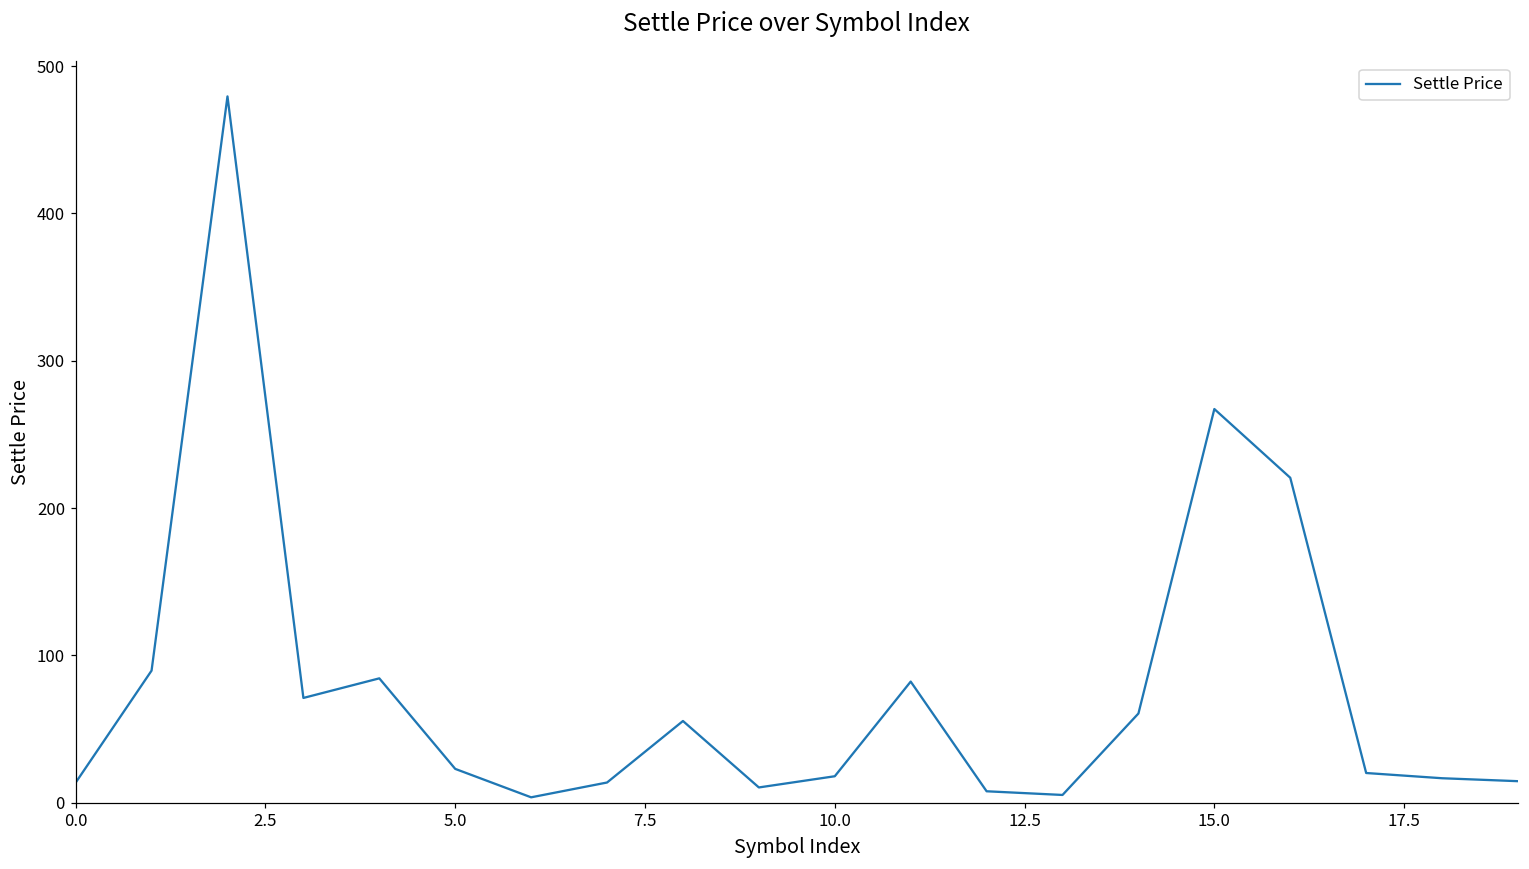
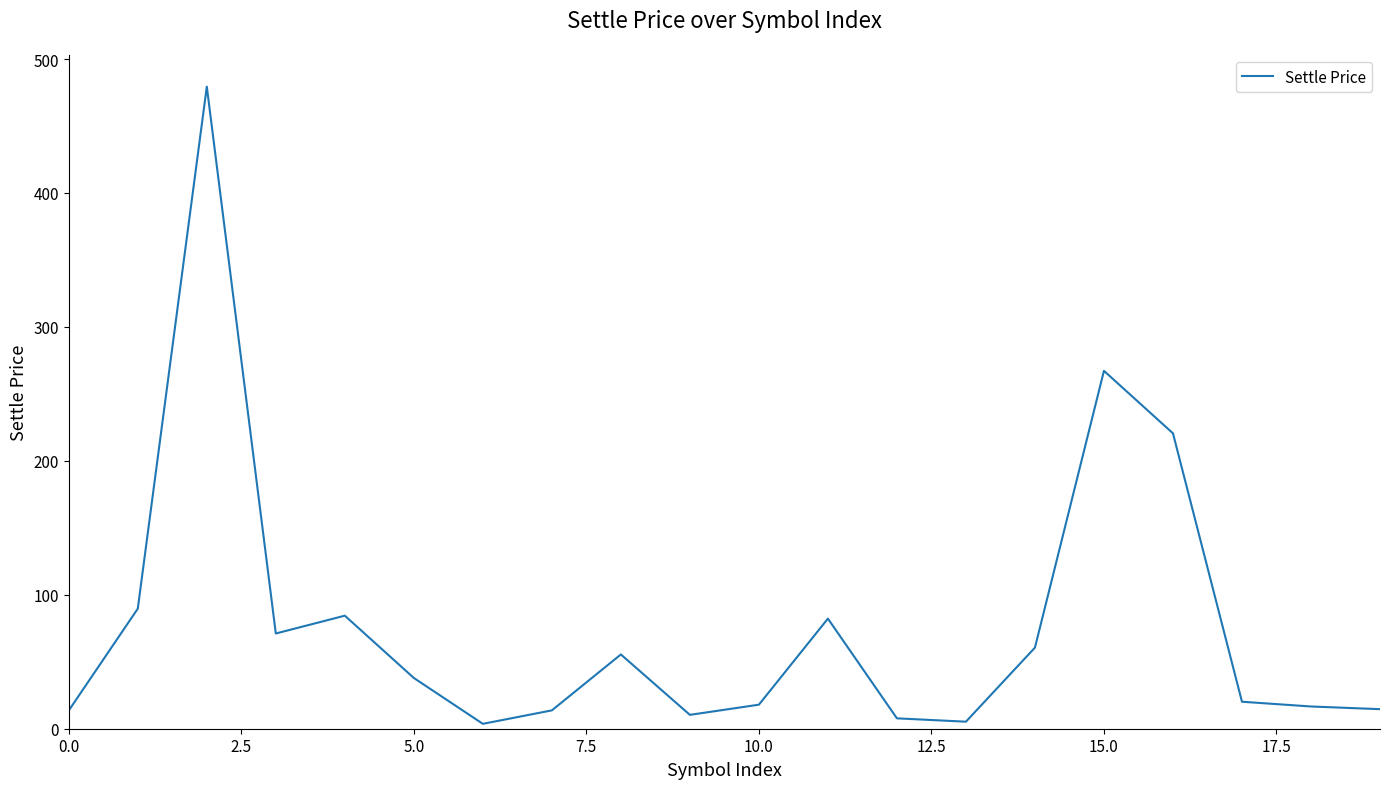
  {
    "0.0": 14,
-   "5.0": 23,
+   "5.0": 38,
    "10.0": 18,
    "15.0": 267
  }
